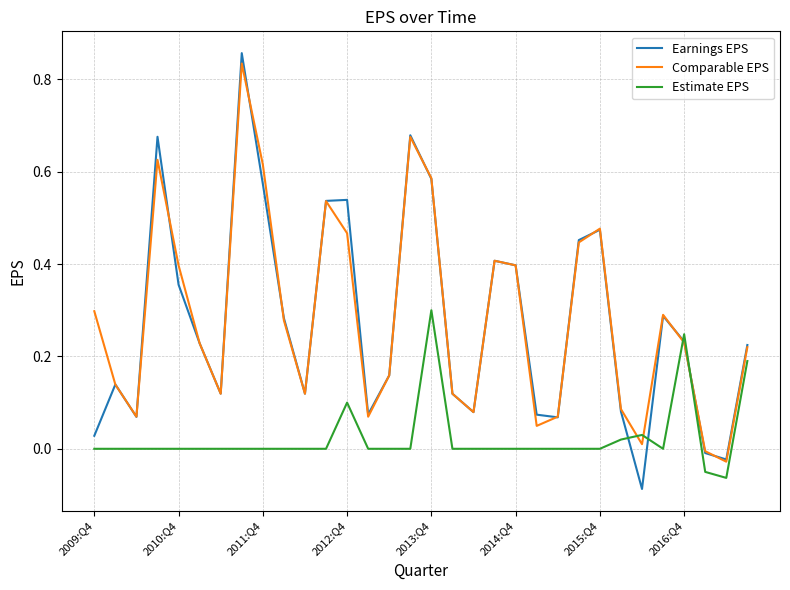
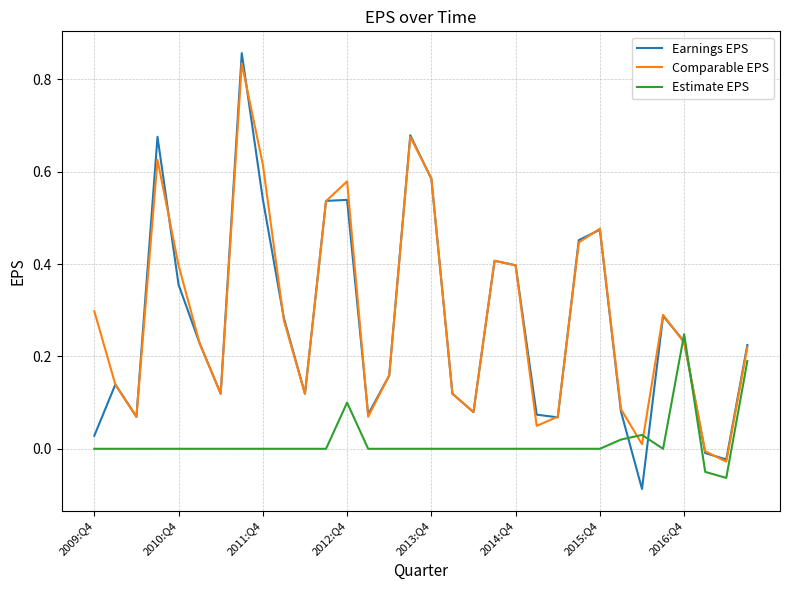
  {
    "Earnings EPS": {
      "2009:Q4": 0.03,
      "2010:Q4": 0.36,
-     "2011:Q4": 0.57,
+     "2011:Q4": 0.54,
      "2012:Q4": 0.54
    },
    "Comparable EPS": {
      "2009:Q4": 0.30,
      "2010:Q4": 0.40,
      "2011:Q4": 0.62,
-     "2012:Q4": 0.47
+     "2012:Q4": 0.58
    },
    "Estimate EPS": {
      "2009:Q4": 0.0,
      "2010:Q4": 0.0,
      "2011:Q4": 0.0,
      "2012:Q4": 0.1,
-     "2013:Q4": 0.3,
+     "2013:Q4": 0.0,
      "2014:Q4": 0.0,
      "2015:Q4": 0.0,
      "2016:Q4": 0.25
    }
  }
